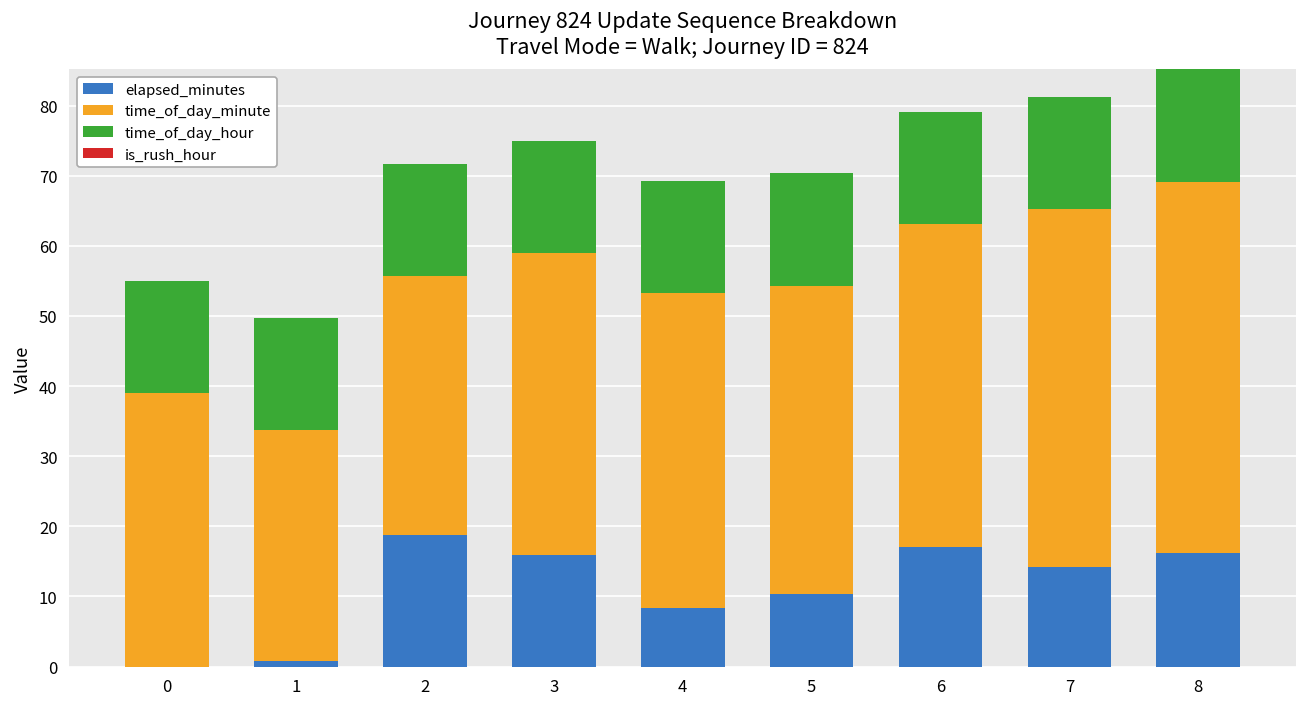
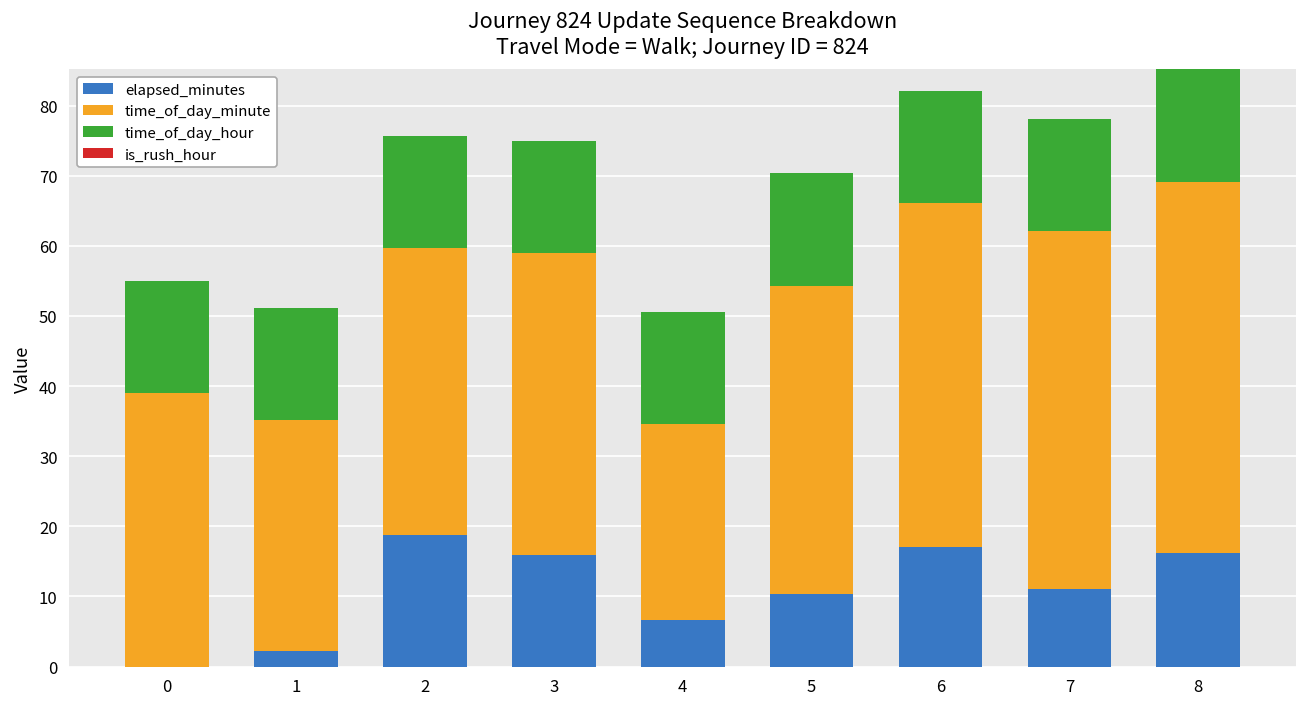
  {
    "elapsed_minutes": {
      "0": 0,
-     "1": 1,
+     "1": 2,
      "2": 19,
      "3": 16,
-     "4": 8,
+     "4": 7,
      "5": 10,
      "6": 17,
-     "7": 14,
+     "7": 11,
      "8": 16
    },
    "time_of_day_minute": {
      "0": 39,
      "1": 33,
-     "2": 37,
+     "2": 41,
      "3": 43,
-     "4": 45,
+     "4": 28,
      "5": 44,
-     "6": 46,
+     "6": 49,
      "7": 51,
      "8": 53
    }
  }
